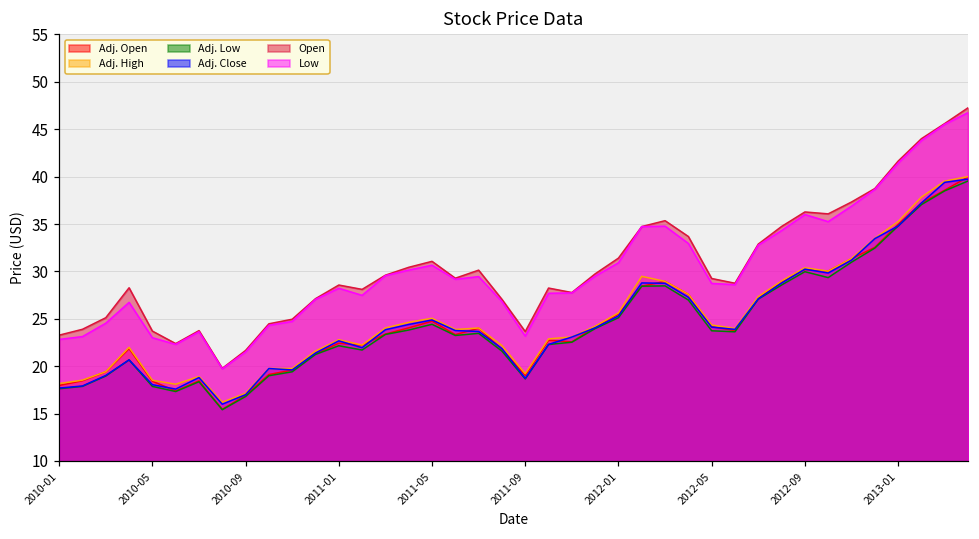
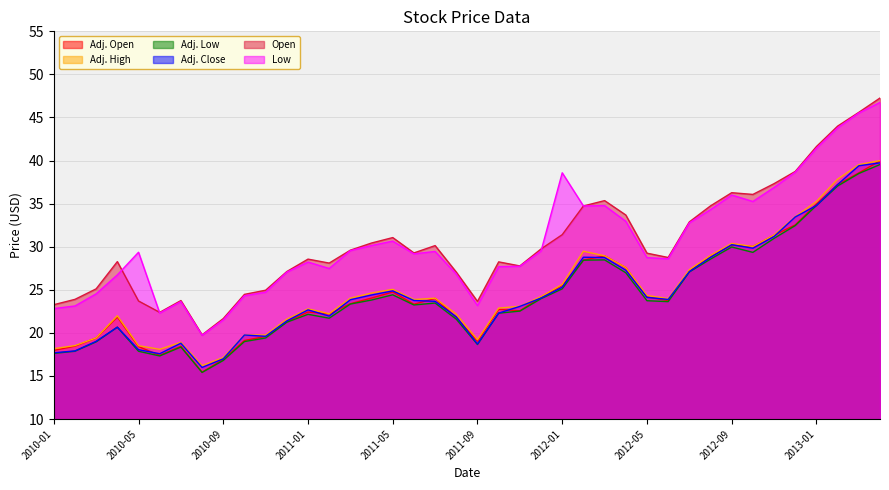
  {
    "Adj. Low": {
      "2011-05": 24,
      "2012-05": 24
    },
    "Low": {
      "2010-01": 23,
-     "2010-05": 23,
+     "2010-05": 29,
      "2011-01": 28,
      "2011-05": 31,
      "2011-09": 23,
-     "2012-01": 31,
+     "2012-01": 39,
      "2012-05": 29
    }
  }
